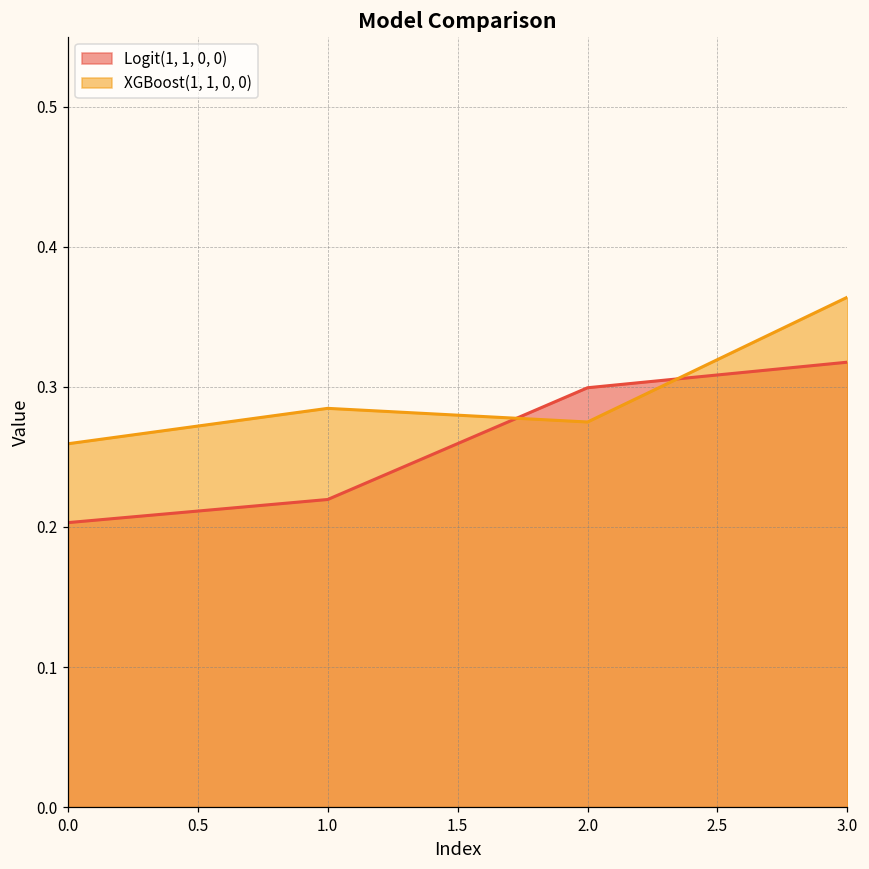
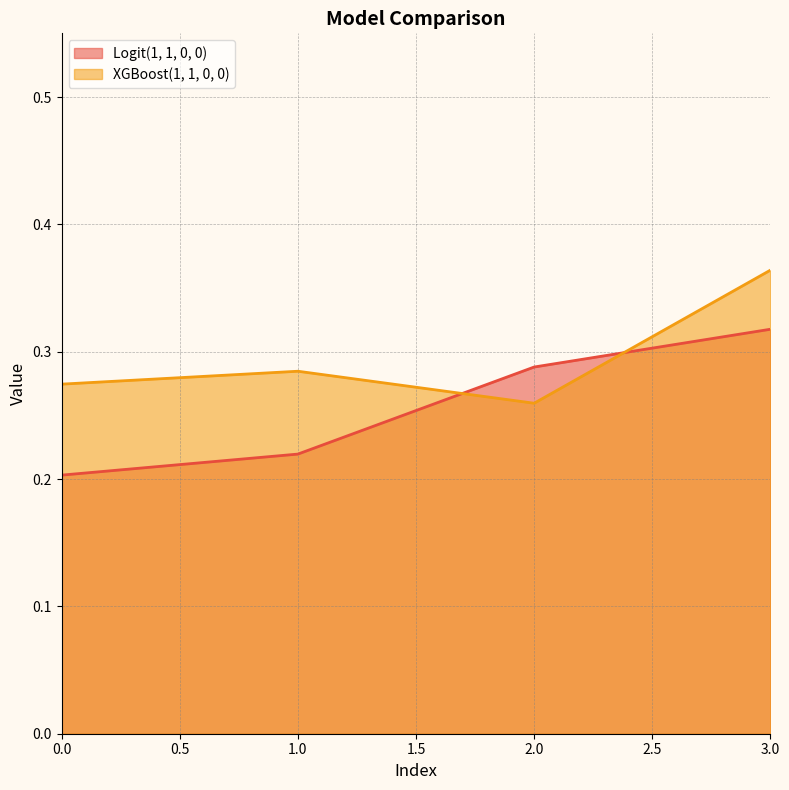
  {
    "Logit(1, 1, 0, 0)": {
      "0.0": 0.203,
      "1.0": 0.220,
-     "2.0": 0.299,
+     "2.0": 0.288,
      "3.0": 0.318
    },
    "XGBoost(1, 1, 0, 0)": {
-     "0.0": 0.259,
+     "0.0": 0.275,
      "1.0": 0.285,
-     "2.0": 0.275,
+     "2.0": 0.260,
      "3.0": 0.364
    }
  }
